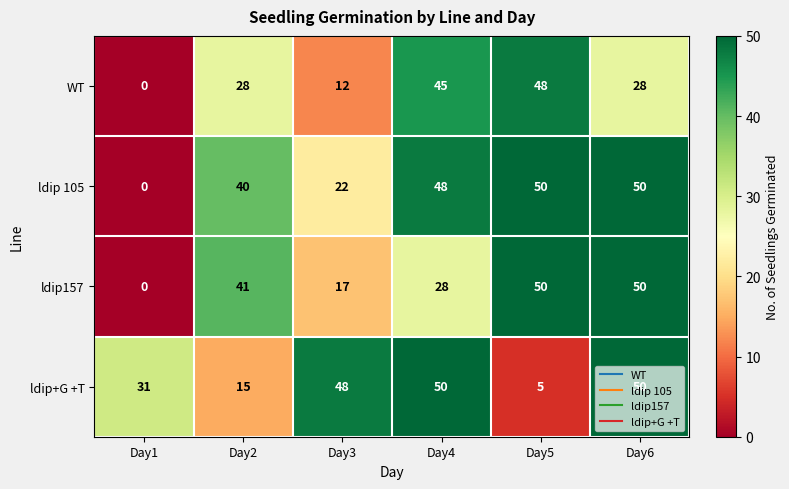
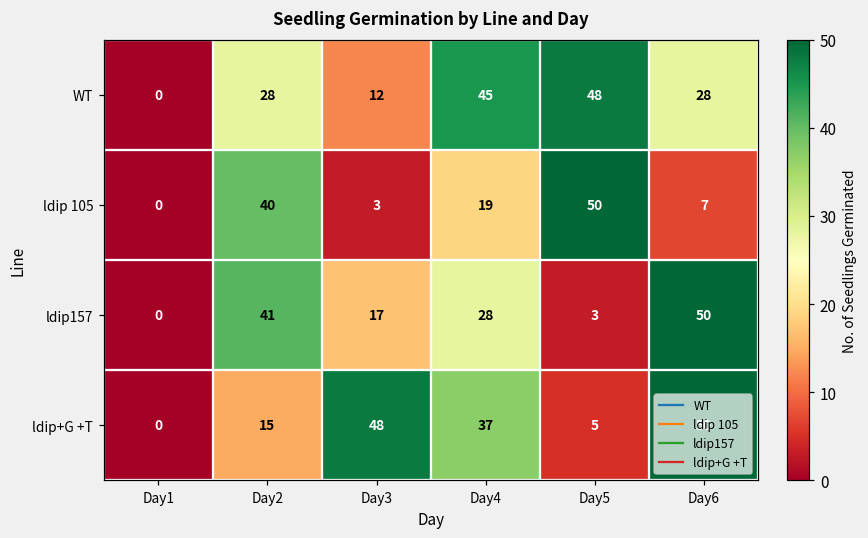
  {
    "WT": {
      "Day1": 0,
      "Day2": 28,
      "Day3": 12,
      "Day4": 45,
      "Day5": 48,
      "Day6": 28
    },
    "ldip 105": {
      "Day1": 0,
      "Day2": 40,
-     "Day3": 22,
-     "Day4": 48,
+     "Day3": 3,
+     "Day4": 19,
      "Day5": 50,
-     "Day6": 50
+     "Day6": 7
    },
    "ldip157": {
      "Day1": 0,
      "Day2": 41,
      "Day3": 17,
      "Day4": 28,
-     "Day5": 50,
+     "Day5": 3,
      "Day6": 50
    },
    "ldip+G +T": {
-     "Day1": 31,
+     "Day1": 0,
      "Day2": 15,
      "Day3": 48,
-     "Day4": 50,
+     "Day4": 37,
      "Day5": 5
    }
  }
